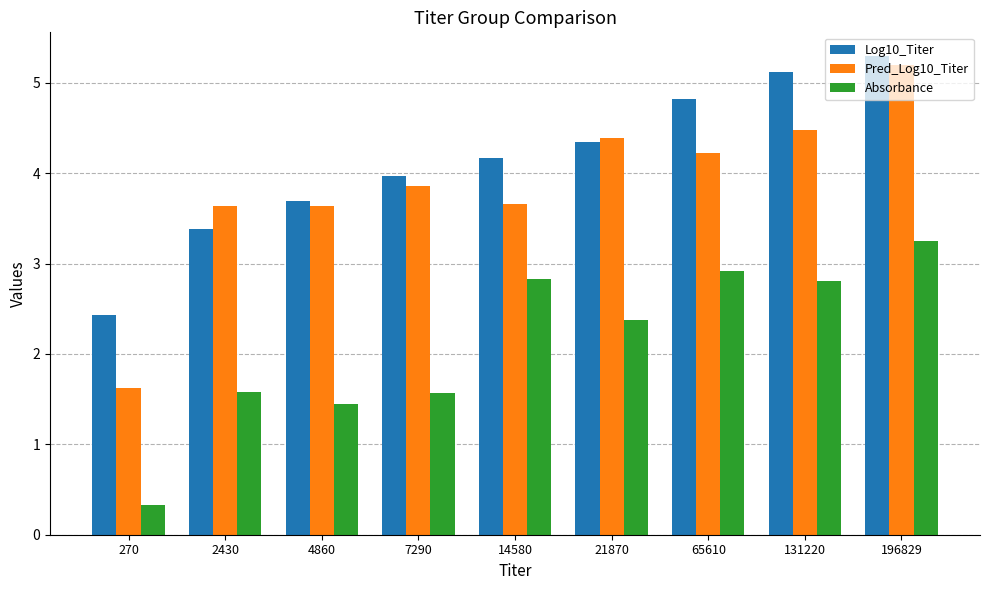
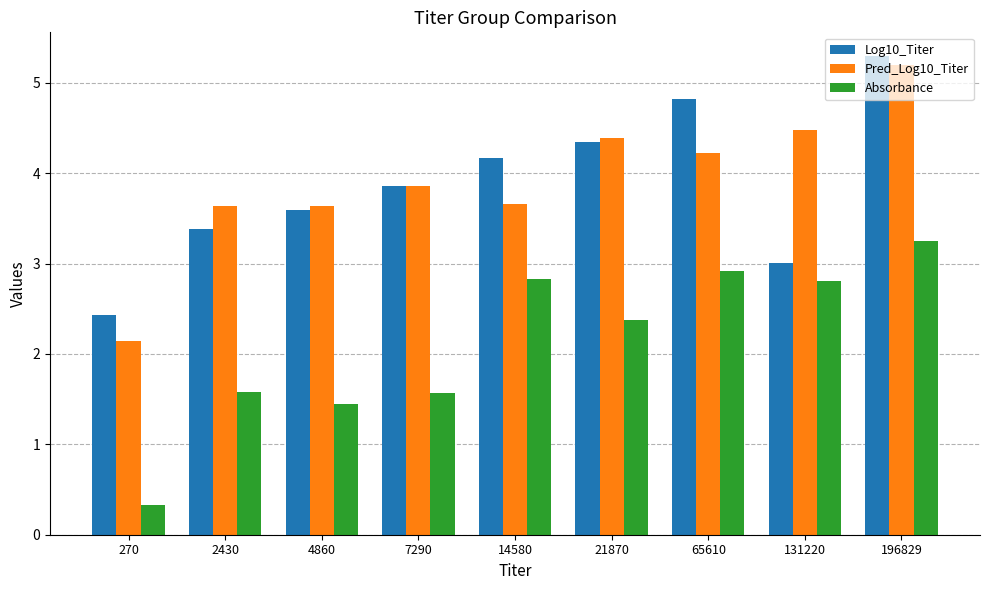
  {
    "Log10_Titer": {
      "270": 2.4,
      "2430": 3.4,
-     "4860": 3.7,
-     "7290": 4.0,
+     "4860": 3.6,
+     "7290": 3.9,
      "14580": 4.2,
      "21870": 4.3,
      "65610": 4.8,
-     "131220": 5.1
+     "131220": 3.0
    },
    "Pred_Log10_Titer": {
-     "270": 1.6,
+     "270": 2.1,
      "2430": 3.6,
      "4860": 3.6,
      "7290": 3.9,
      "14580": 3.7,
      "21870": 4.4,
      "65610": 4.2,
      "131220": 4.5
    },
    "Absorbance": {
      "270": 0.3,
      "2430": 1.6,
      "4860": 1.4,
      "7290": 1.6,
      "14580": 2.8,
      "21870": 2.4,
      "65610": 2.9,
      "131220": 2.8,
      "196829": 3.2
    }
  }
